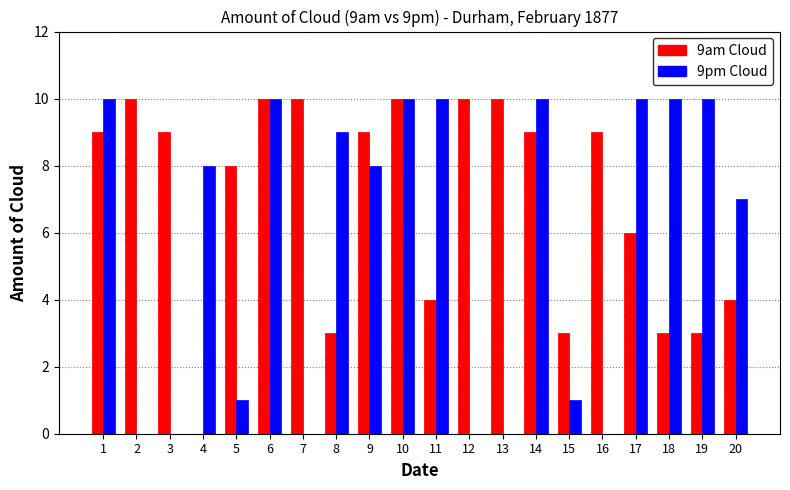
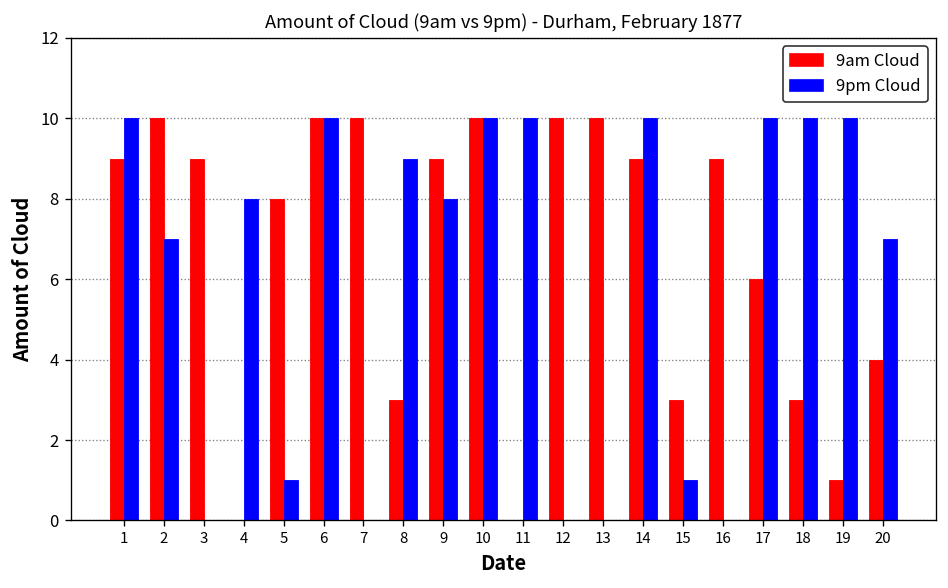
  {
    "9am Cloud": {
      "1": 9,
      "2": 10,
      "3": 9,
      "4": 0,
      "5": 8,
      "6": 10,
      "7": 10,
      "8": 3,
      "9": 9,
      "10": 10,
-     "11": 4,
+     "11": 0,
      "12": 10,
      "13": 10,
      "14": 9,
      "15": 3,
      "16": 9,
      "17": 6,
      "18": 3,
-     "19": 3,
+     "19": 1,
      "20": 4
    },
    "9pm Cloud": {
      "1": 10,
-     "2": 0,
+     "2": 7,
      "3": 0,
      "4": 8,
      "5": 1,
      "6": 10,
      "7": 0,
      "8": 9,
      "9": 8,
      "10": 10,
      "11": 10,
      "12": 0,
      "13": 0,
      "14": 10,
      "15": 1,
      "16": 0,
      "17": 10,
      "18": 10,
      "19": 10,
      "20": 7
    }
  }
